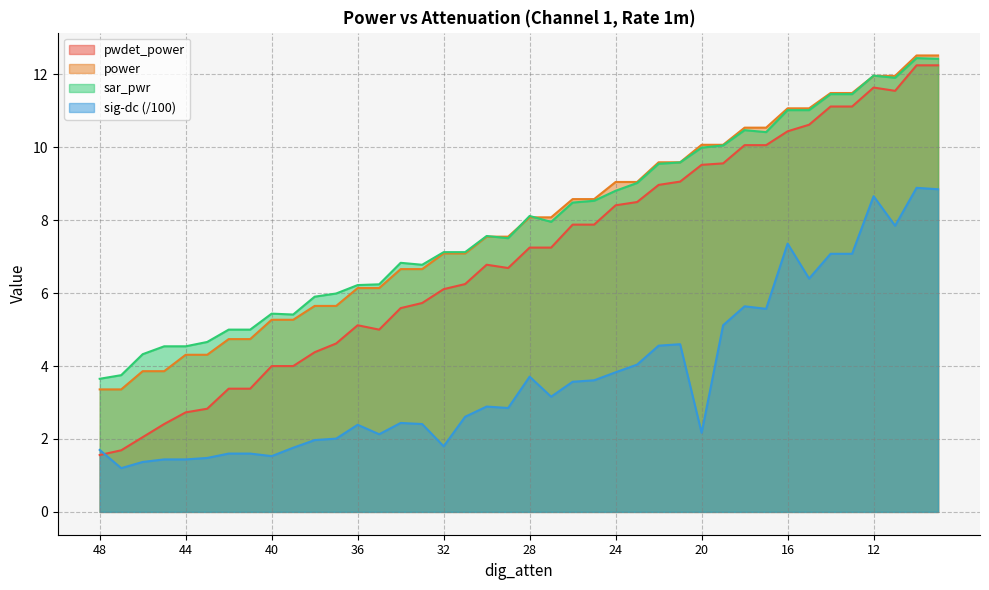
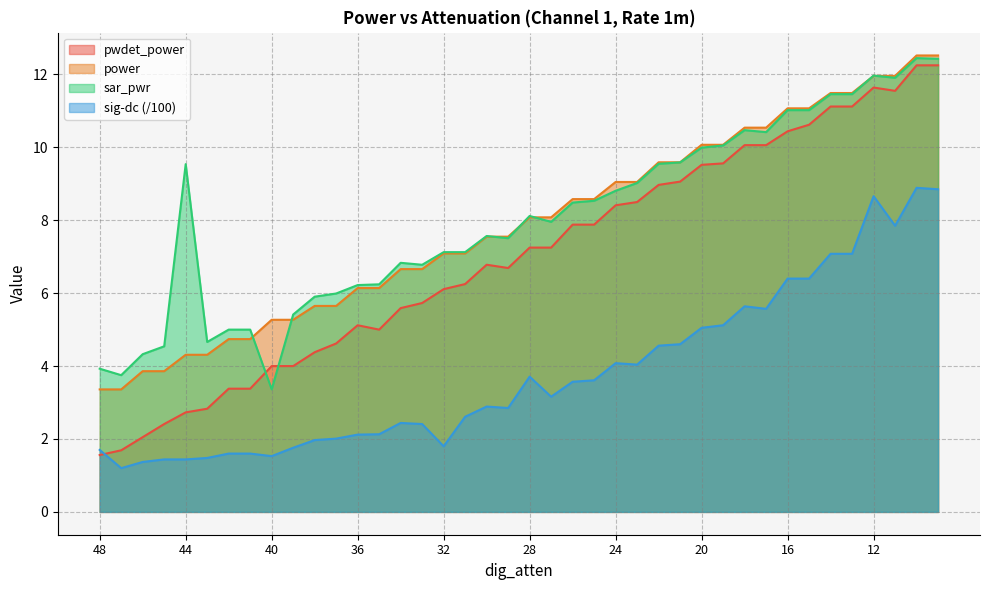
  {
    "sar_pwr": {
-     "48": 3.7,
-     "44": 4.5,
-     "40": 5.4,
+     "48": 3.9,
+     "44": 9.5,
+     "40": 3.4,
      "36": 6.2,
      "24": 8.8,
      "20": 10.0
    },
    "sig-dc (/100)": {
      "48": 1.7,
      "44": 1.4,
      "40": 1.5,
-     "36": 2.4,
+     "36": 2.1,
      "32": 1.8,
      "28": 3.7,
-     "24": 3.8,
-     "20": 2.2,
-     "16": 7.4,
+     "24": 4.1,
+     "20": 5.1,
+     "16": 6.4,
      "12": 8.7
    }
  }
